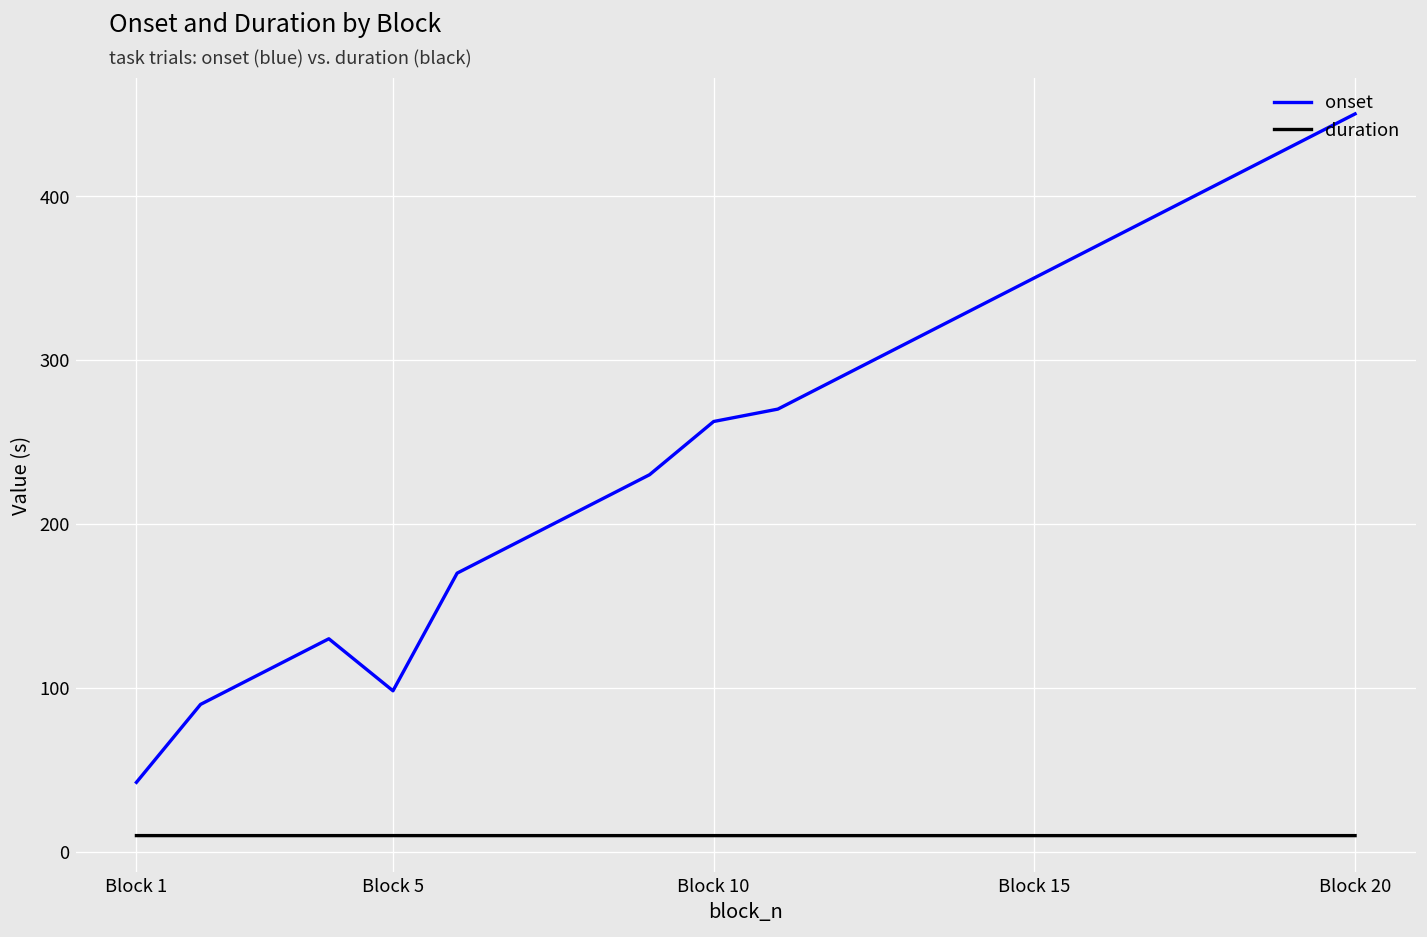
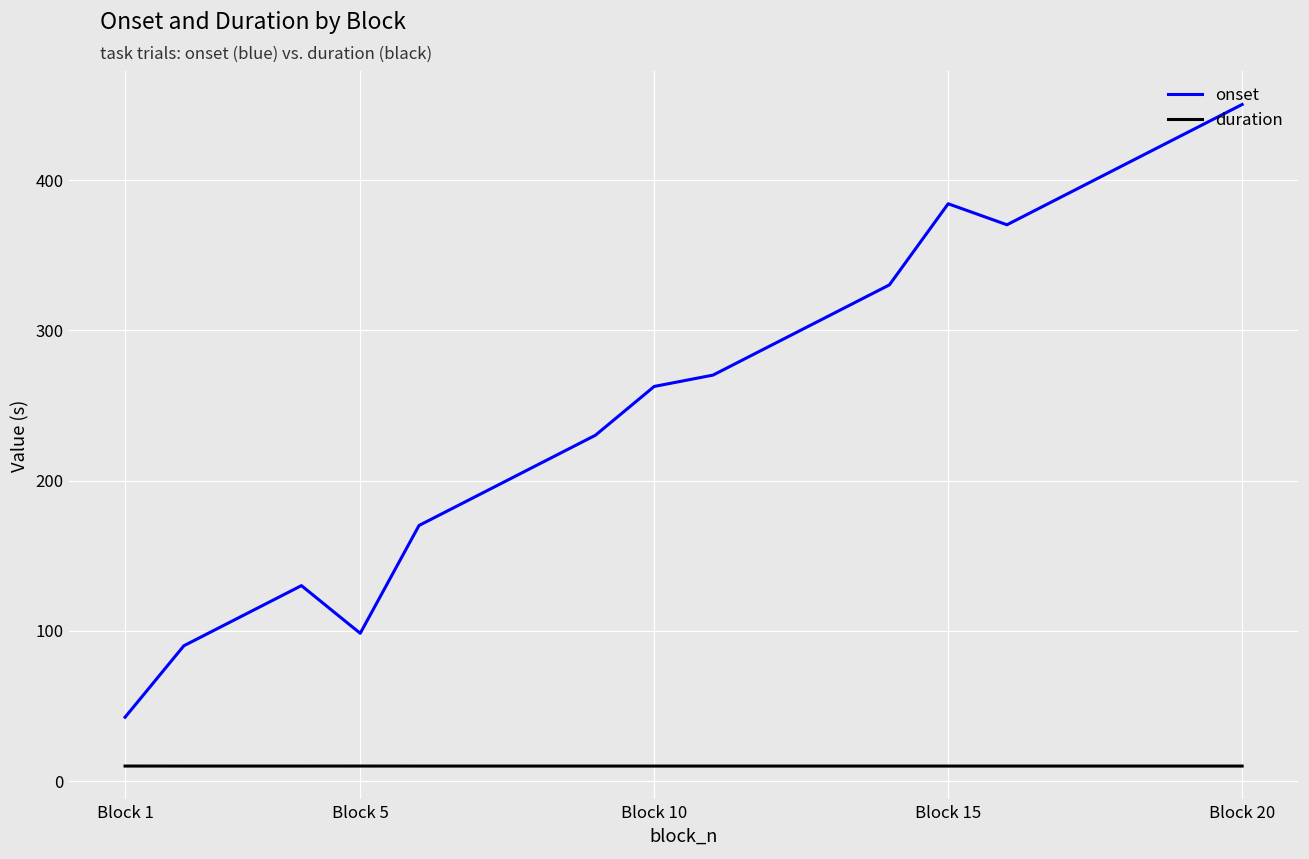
  {
    "onset": {
      "Block 1": 43,
      "Block 5": 98,
      "Block 10": 263,
-     "Block 15": 350,
+     "Block 15": 384,
      "Block 20": 450
    },
    "duration": {
      "Block 1": 10,
      "Block 5": 10,
      "Block 10": 10,
      "Block 15": 10,
      "Block 20": 10
    }
  }
